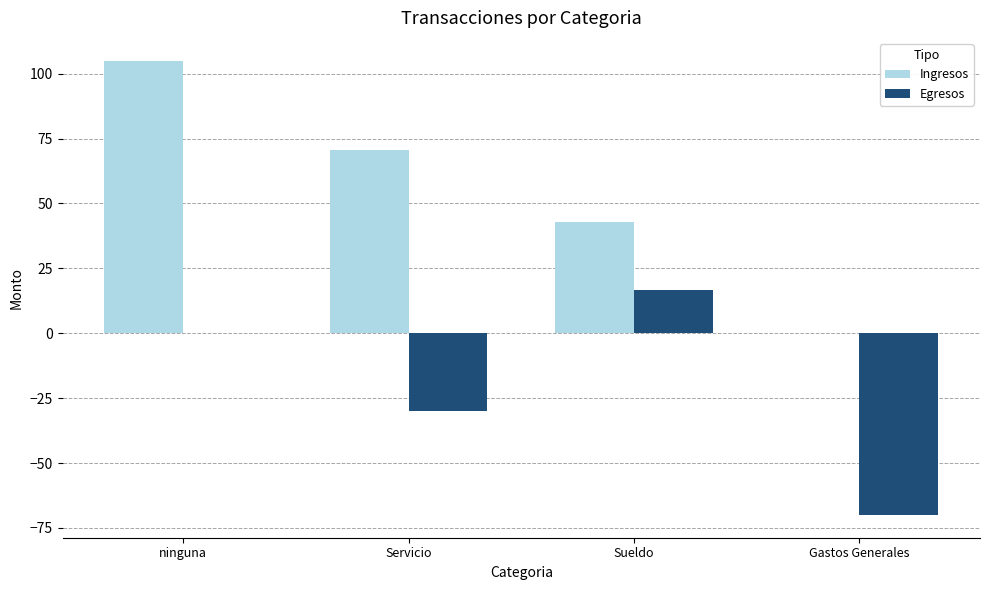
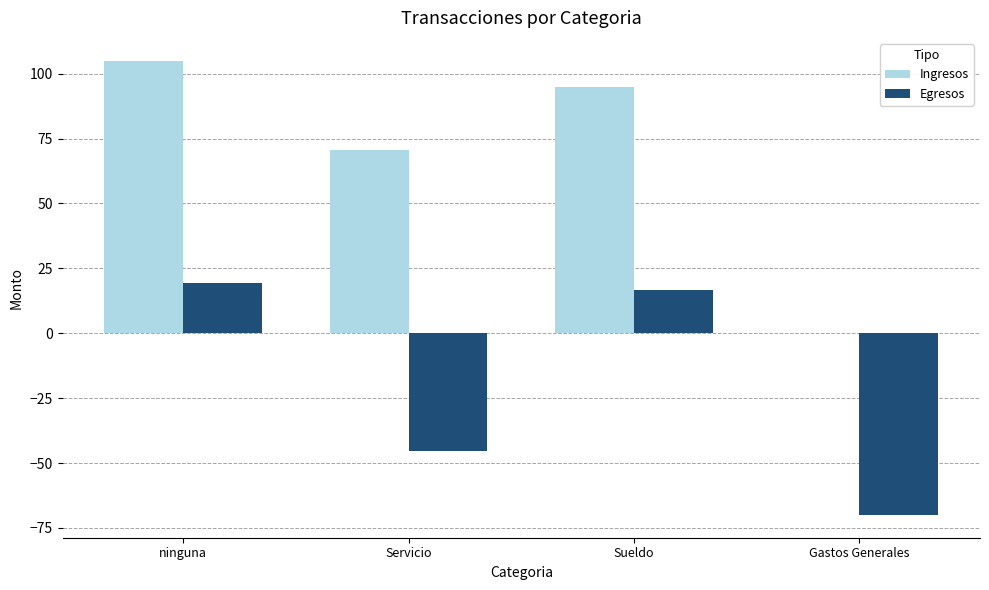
  {
    "Ingresos": {
      "ninguna": 105,
      "Servicio": 71,
-     "Sueldo": 43,
+     "Sueldo": 95,
      "Gastos Generales": 0
    },
    "Egresos": {
-     "ninguna": 0,
-     "Servicio": -30,
+     "ninguna": 19,
+     "Servicio": -45,
      "Sueldo": 17,
      "Gastos Generales": -70
    }
  }
